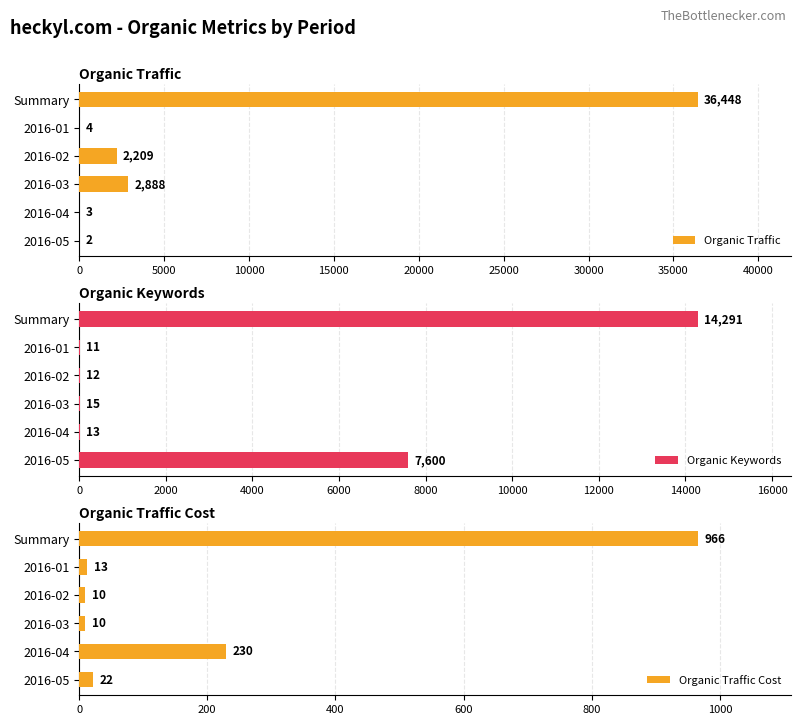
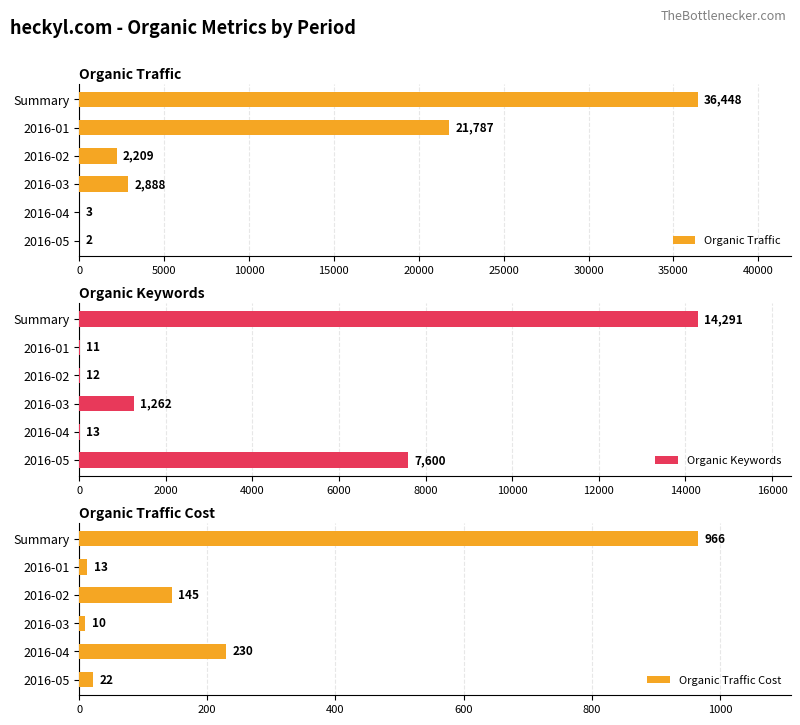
  {
    "Organic Traffic": {
      "Summary": "36,448",
-     "2016-01": "4",
+     "2016-01": "21,787",
      "2016-02": "2,209",
      "2016-03": "2,888",
      "2016-04": "3",
      "2016-05": "2"
    },
    "Organic Keywords": {
      "Summary": "14,291",
      "2016-01": "11",
      "2016-02": "12",
-     "2016-03": "15",
+     "2016-03": "1,262",
      "2016-04": "13",
      "2016-05": "7,600"
    },
    "Organic Traffic Cost": {
      "Summary": "966",
      "2016-01": "13",
-     "2016-02": "10",
+     "2016-02": "145",
      "2016-03": "10",
      "2016-04": "230",
      "2016-05": "22"
    }
  }
